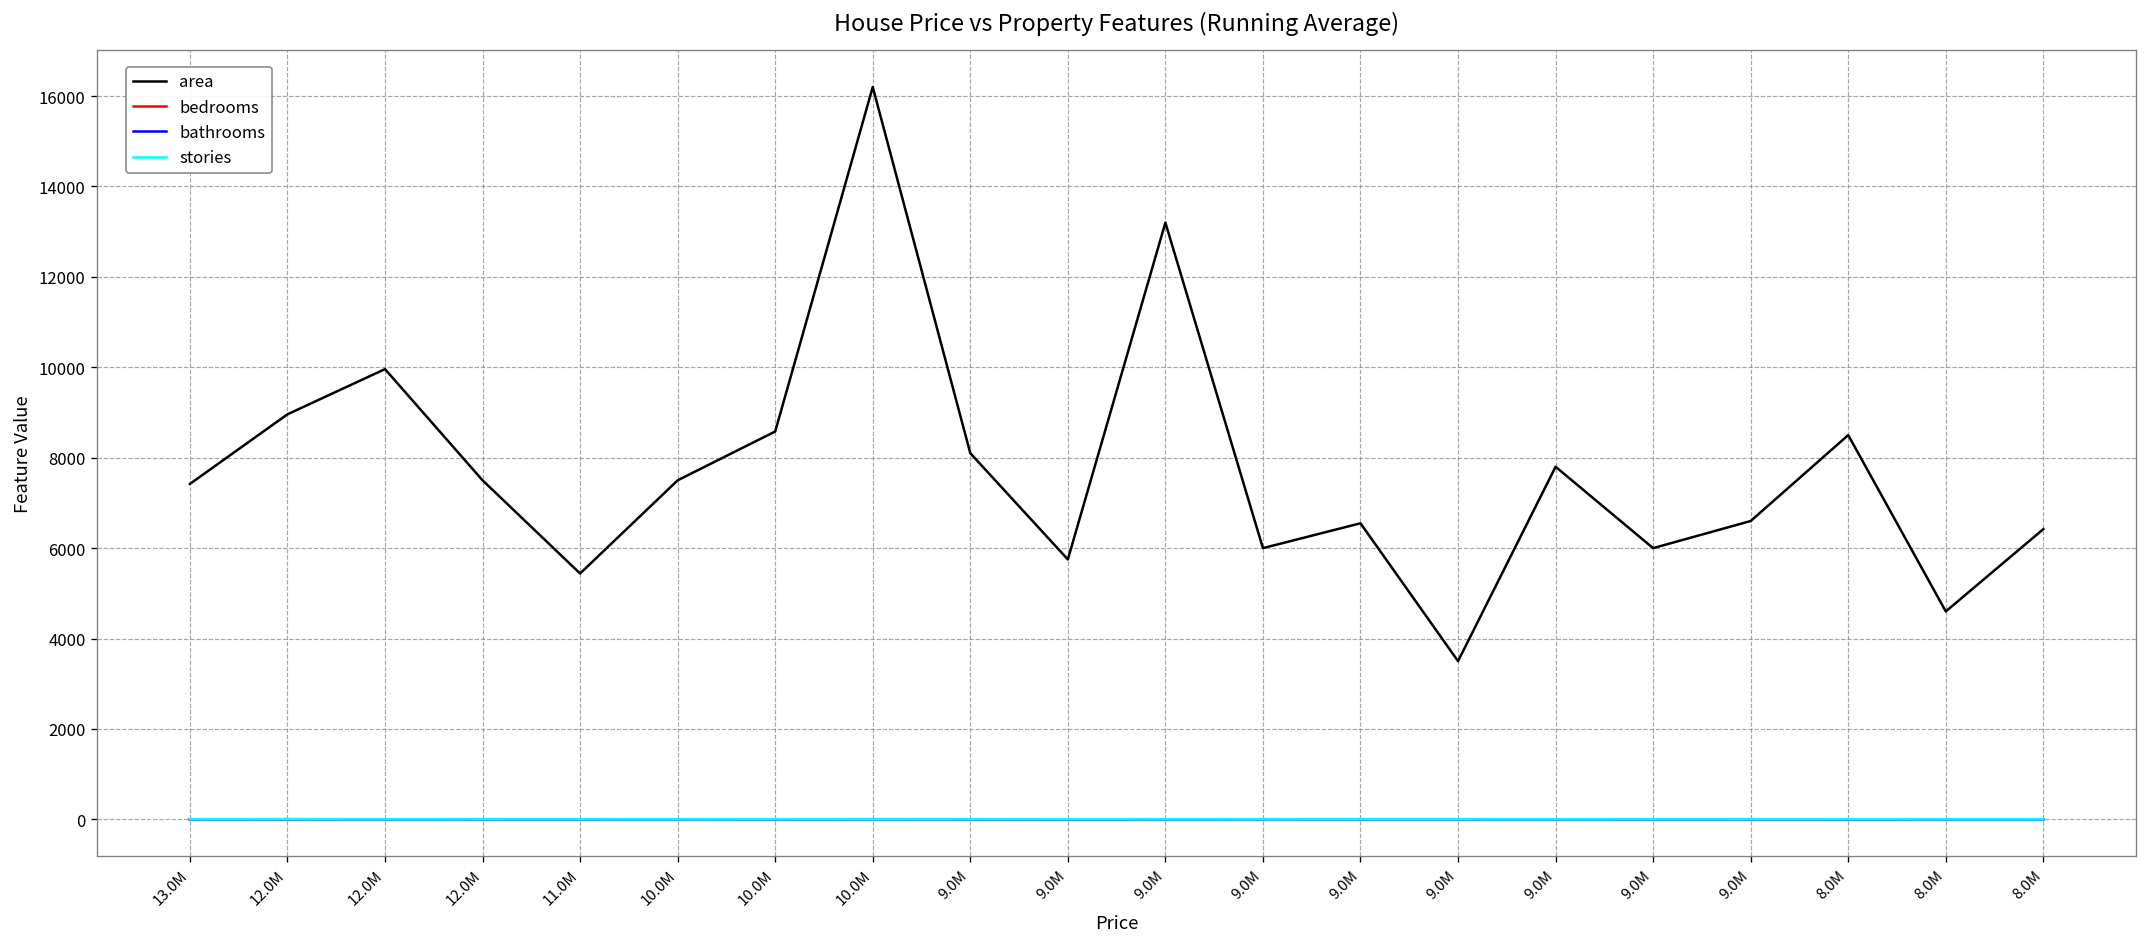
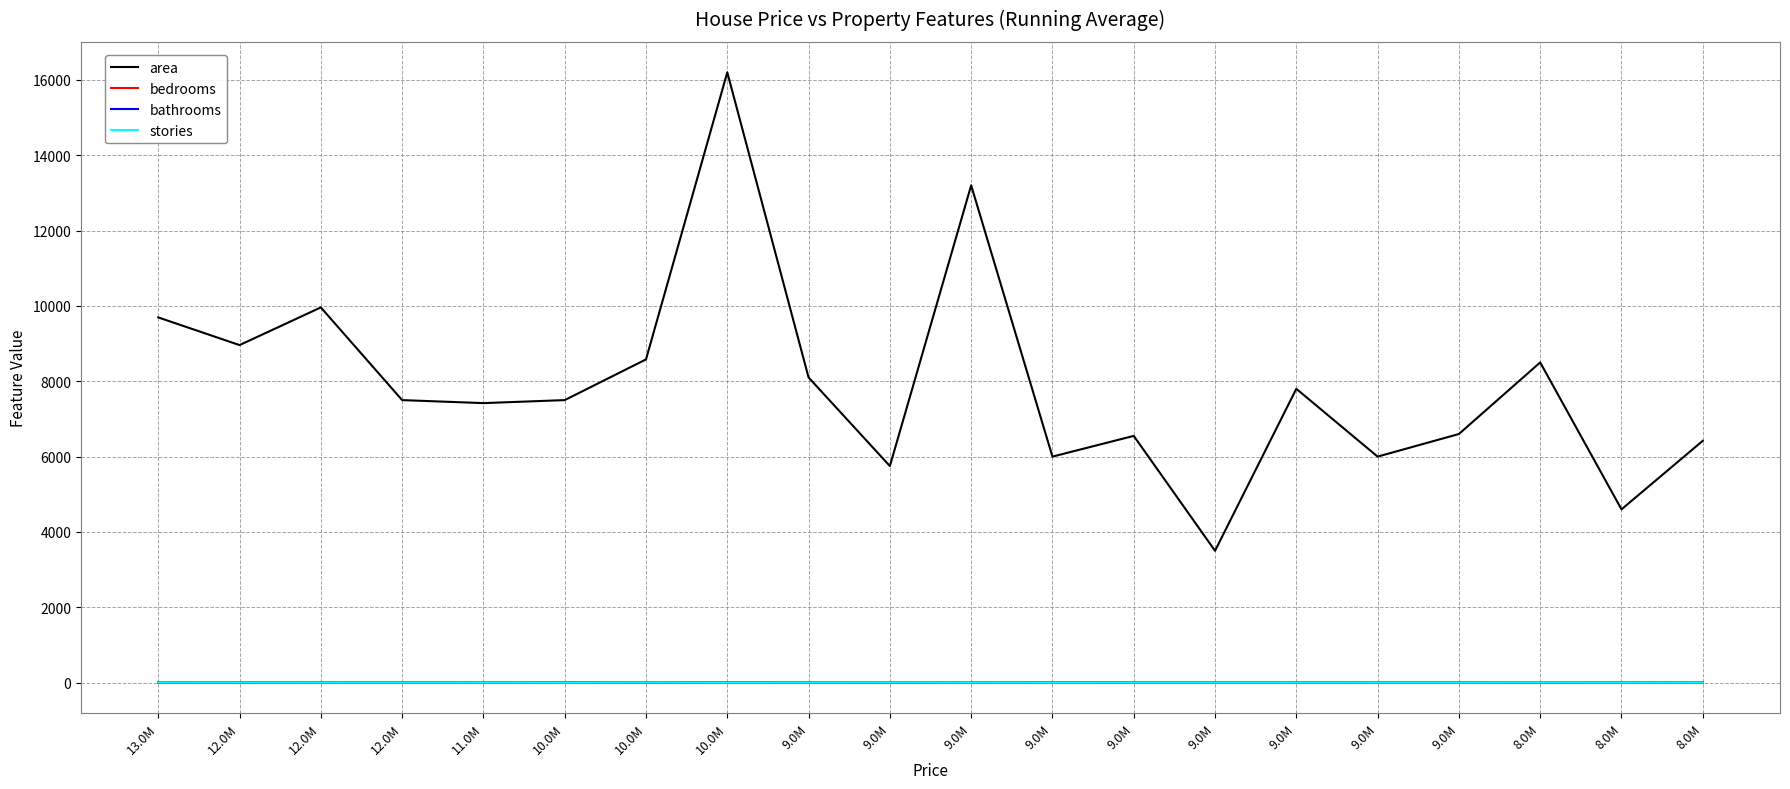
  {
    "area": {
-     "13.0M": 7400,
-     "11.0M": 5400
+     "13.0M": 9700,
+     "11.0M": 7400
    },
    "stories": {
      "13.0M": 0,
      "11.0M": 0
    }
  }
